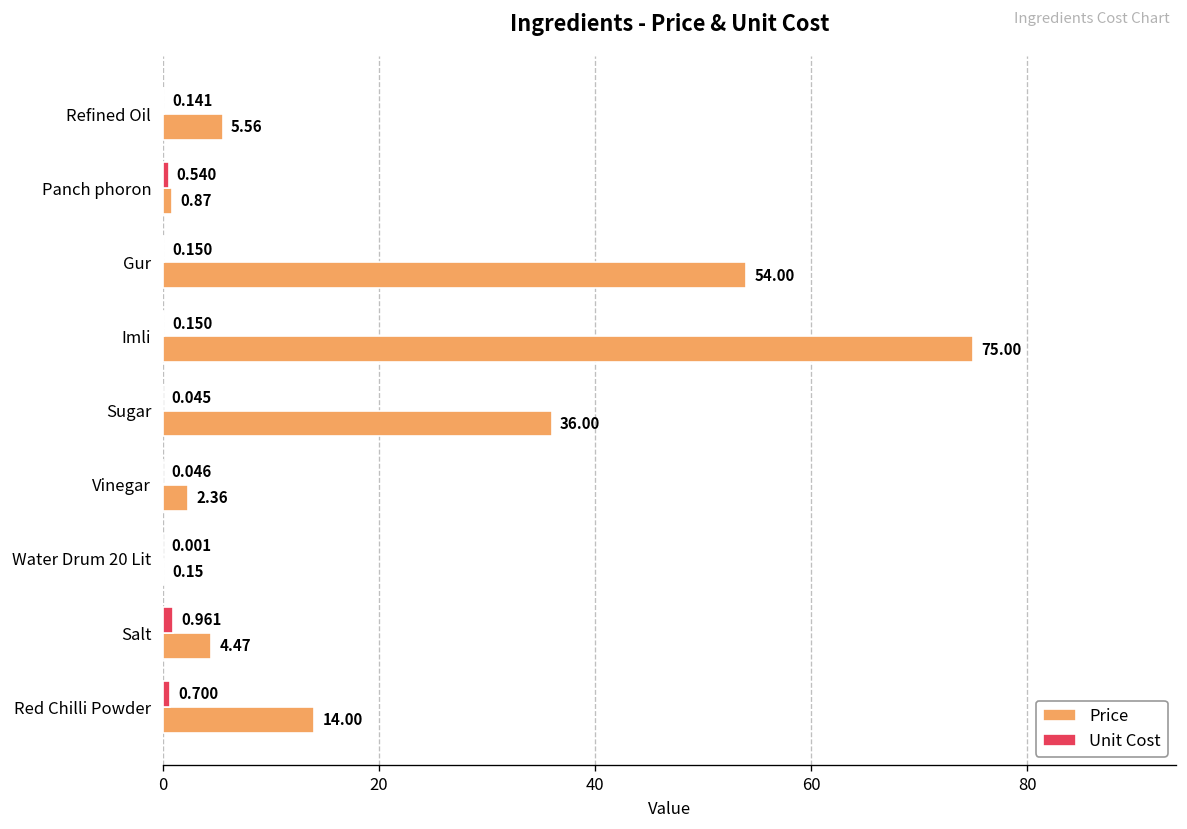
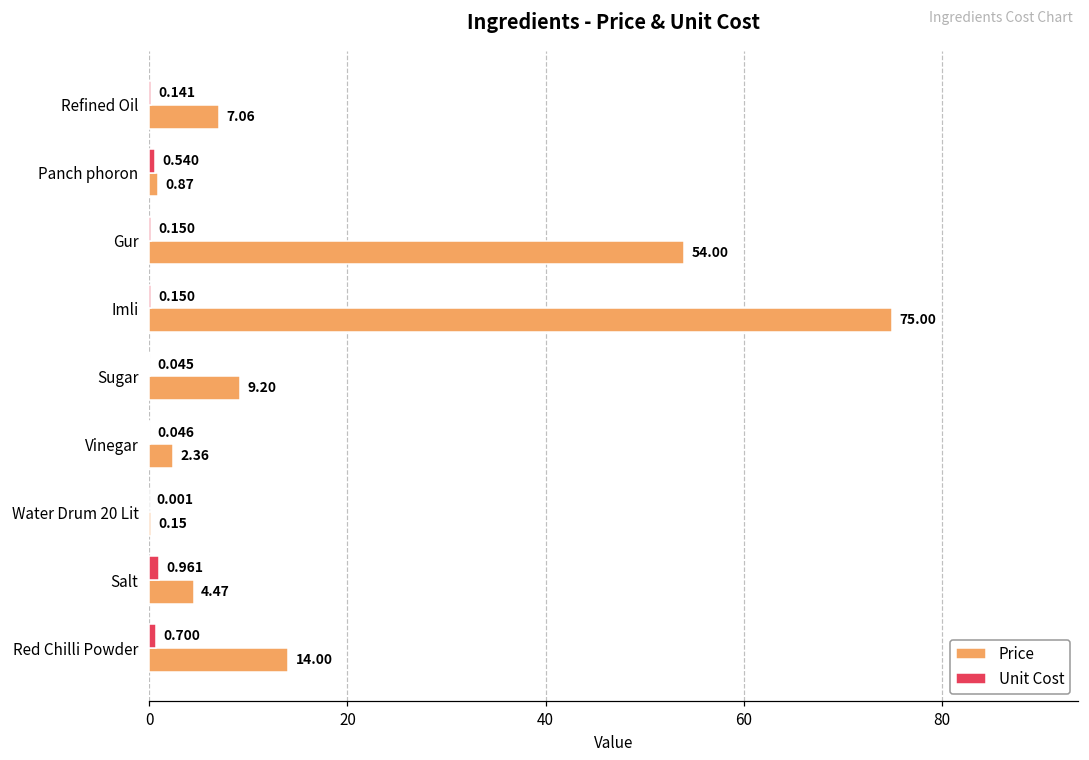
  {
    "Price": {
-     "Refined Oil": 5.56,
+     "Refined Oil": 7.06,
      "Panch phoron": 0.87,
      "Gur": 54.00,
      "Imli": 75.00,
-     "Sugar": 36.00,
+     "Sugar": 9.20,
      "Vinegar": 2.36,
      "Water Drum 20 Lit": 0.15,
      "Salt": 4.47,
      "Red Chilli Powder": 14.00
    },
    "Unit Cost": {
      "Refined Oil": 0.141,
      "Panch phoron": 0.540,
      "Gur": 0.150,
      "Imli": 0.150,
      "Sugar": 0.045,
      "Vinegar": 0.046,
      "Water Drum 20 Lit": 0.001,
      "Salt": 0.961,
      "Red Chilli Powder": 0.700
    }
  }
